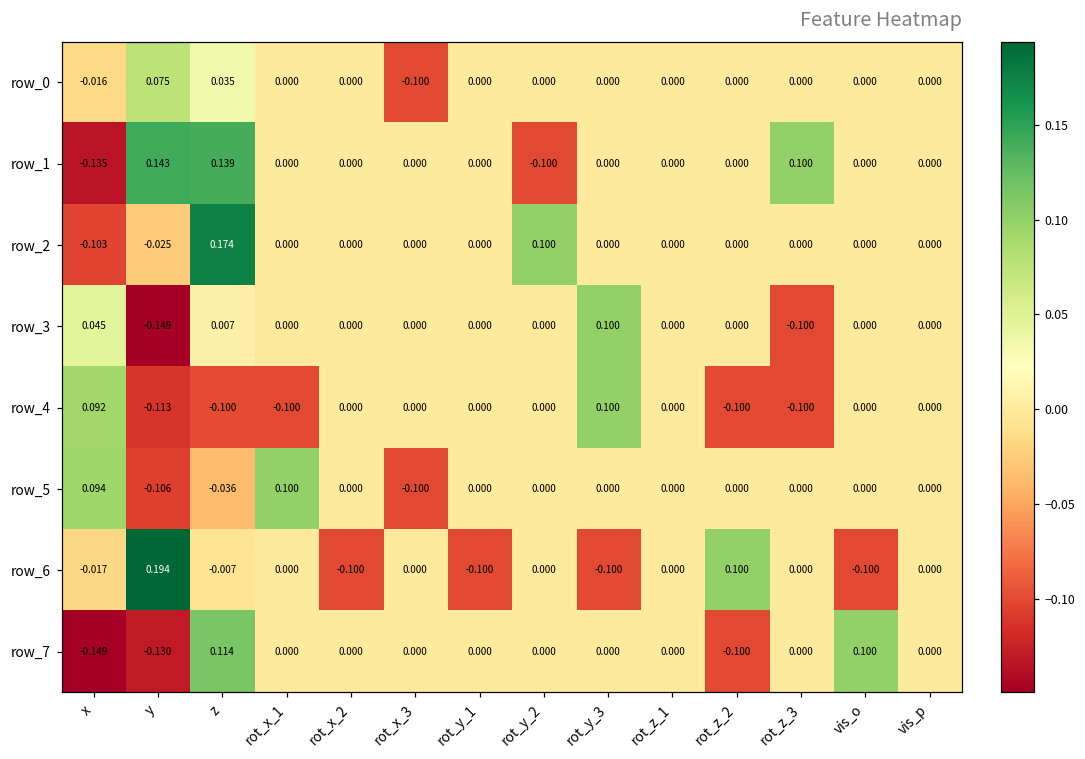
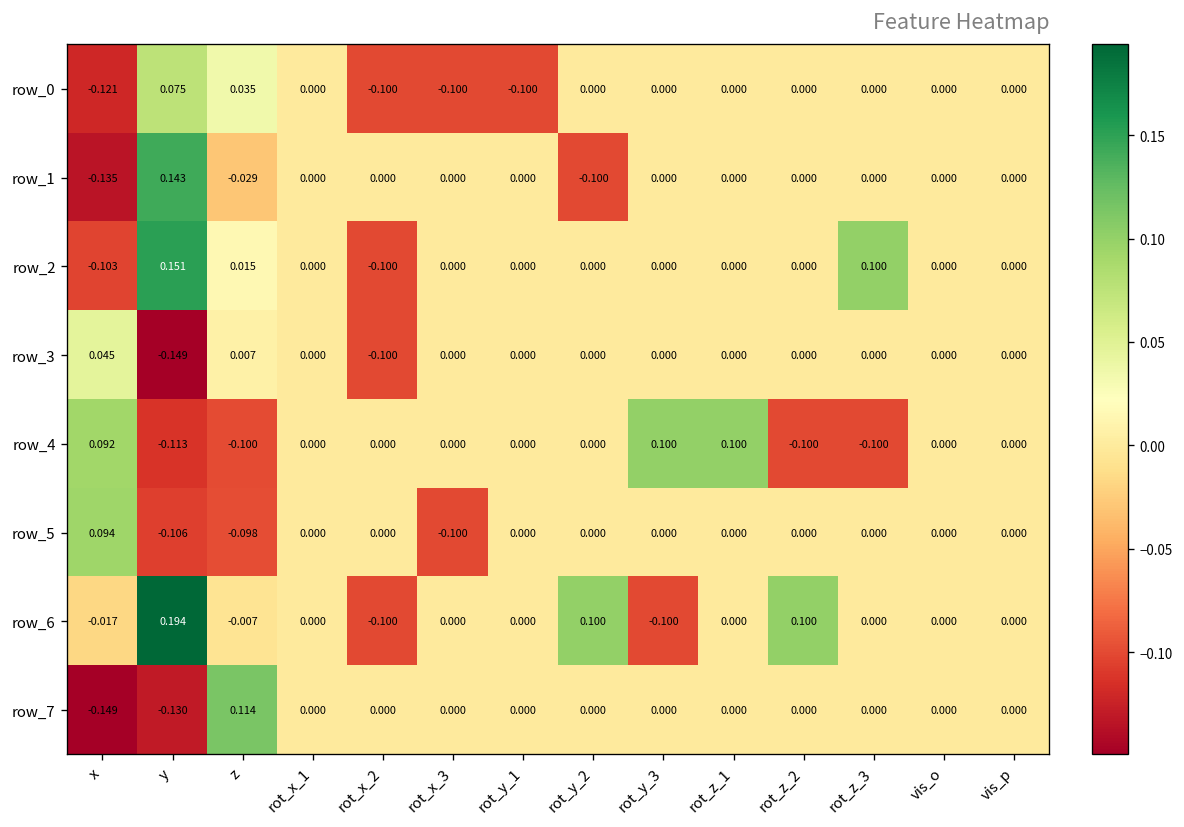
  {
    "row_0": {
-     "x": -0.016,
+     "x": -0.121,
      "y": 0.075,
      "z": 0.035,
      "rot_x_1": 0.000,
-     "rot_x_2": 0.000,
+     "rot_x_2": -0.100,
      "rot_x_3": -0.100,
-     "rot_y_1": 0.000,
+     "rot_y_1": -0.100,
      "rot_y_2": 0.000,
      "rot_y_3": 0.000,
      "rot_z_1": 0.000,
      "rot_z_2": 0.000,
      "rot_z_3": 0.000,
      "vis_o": 0.000,
      "vis_p": 0.000
    },
    "row_1": {
      "x": -0.135,
      "y": 0.143,
-     "z": 0.139,
+     "z": -0.029,
      "rot_x_1": 0.000,
      "rot_x_2": 0.000,
      "rot_x_3": 0.000,
      "rot_y_1": 0.000,
      "rot_y_2": -0.100,
      "rot_y_3": 0.000,
      "rot_z_1": 0.000,
      "rot_z_2": 0.000,
-     "rot_z_3": 0.100,
+     "rot_z_3": 0.000,
      "vis_o": 0.000,
      "vis_p": 0.000
    },
    "row_2": {
      "x": -0.103,
-     "y": -0.025,
-     "z": 0.174,
+     "y": 0.151,
+     "z": 0.015,
      "rot_x_1": 0.000,
-     "rot_x_2": 0.000,
+     "rot_x_2": -0.100,
      "rot_x_3": 0.000,
      "rot_y_1": 0.000,
-     "rot_y_2": 0.100,
+     "rot_y_2": 0.000,
      "rot_y_3": 0.000,
      "rot_z_1": 0.000,
      "rot_z_2": 0.000,
-     "rot_z_3": 0.000,
+     "rot_z_3": 0.100,
      "vis_o": 0.000,
      "vis_p": 0.000
    },
    "row_3": {
      "x": 0.045,
      "y": -0.149,
      "z": 0.007,
      "rot_x_1": 0.000,
-     "rot_x_2": 0.000,
+     "rot_x_2": -0.100,
      "rot_x_3": 0.000,
      "rot_y_1": 0.000,
      "rot_y_2": 0.000,
-     "rot_y_3": 0.100,
+     "rot_y_3": 0.000,
      "rot_z_1": 0.000,
      "rot_z_2": 0.000,
-     "rot_z_3": -0.100,
+     "rot_z_3": 0.000,
      "vis_o": 0.000,
      "vis_p": 0.000
    },
    "row_4": {
      "x": 0.092,
      "y": -0.113,
      "z": -0.100,
-     "rot_x_1": -0.100,
+     "rot_x_1": 0.000,
      "rot_x_2": 0.000,
      "rot_x_3": 0.000,
      "rot_y_1": 0.000,
      "rot_y_2": 0.000,
      "rot_y_3": 0.100,
-     "rot_z_1": 0.000,
+     "rot_z_1": 0.100,
      "rot_z_2": -0.100,
      "rot_z_3": -0.100,
      "vis_o": 0.000,
      "vis_p": 0.000
    },
    "row_5": {
      "x": 0.094,
      "y": -0.106,
-     "z": -0.036,
-     "rot_x_1": 0.100,
+     "z": -0.098,
+     "rot_x_1": 0.000,
      "rot_x_2": 0.000,
      "rot_x_3": -0.100,
      "rot_y_1": 0.000,
      "rot_y_2": 0.000,
      "rot_y_3": 0.000,
      "rot_z_1": 0.000,
      "rot_z_2": 0.000,
      "rot_z_3": 0.000,
      "vis_o": 0.000,
      "vis_p": 0.000
    },
    "row_6": {
      "x": -0.017,
      "y": 0.194,
      "z": -0.007,
      "rot_x_1": 0.000,
      "rot_x_2": -0.100,
      "rot_x_3": 0.000,
-     "rot_y_1": -0.100,
-     "rot_y_2": 0.000,
+     "rot_y_1": 0.000,
+     "rot_y_2": 0.100,
      "rot_y_3": -0.100,
      "rot_z_1": 0.000,
      "rot_z_2": 0.100,
      "rot_z_3": 0.000,
-     "vis_o": -0.100,
+     "vis_o": 0.000,
      "vis_p": 0.000
    },
    "row_7": {
      "x": -0.149,
      "y": -0.130,
      "z": 0.114,
      "rot_x_1": 0.000,
      "rot_x_2": 0.000,
      "rot_x_3": 0.000,
      "rot_y_1": 0.000,
      "rot_y_2": 0.000,
      "rot_y_3": 0.000,
      "rot_z_1": 0.000,
-     "rot_z_2": -0.100,
+     "rot_z_2": 0.000,
      "rot_z_3": 0.000,
-     "vis_o": 0.100,
+     "vis_o": 0.000,
      "vis_p": 0.000
    }
  }
